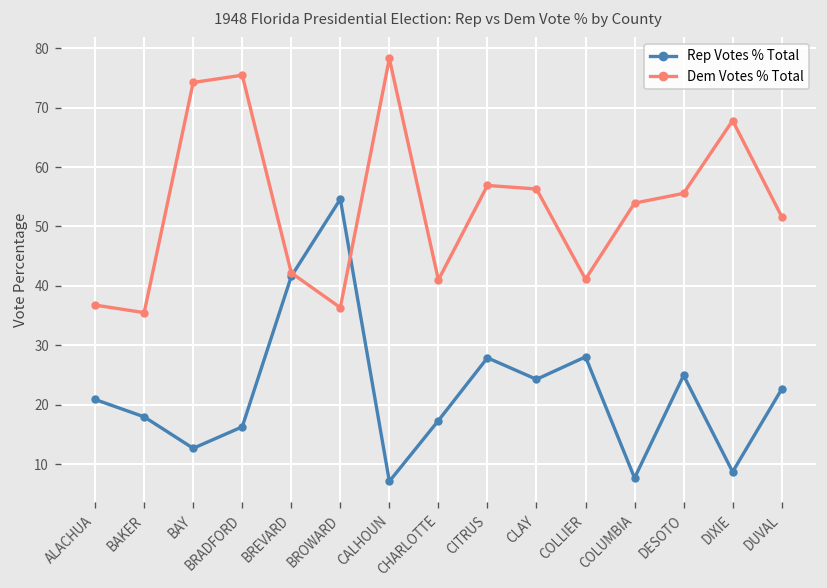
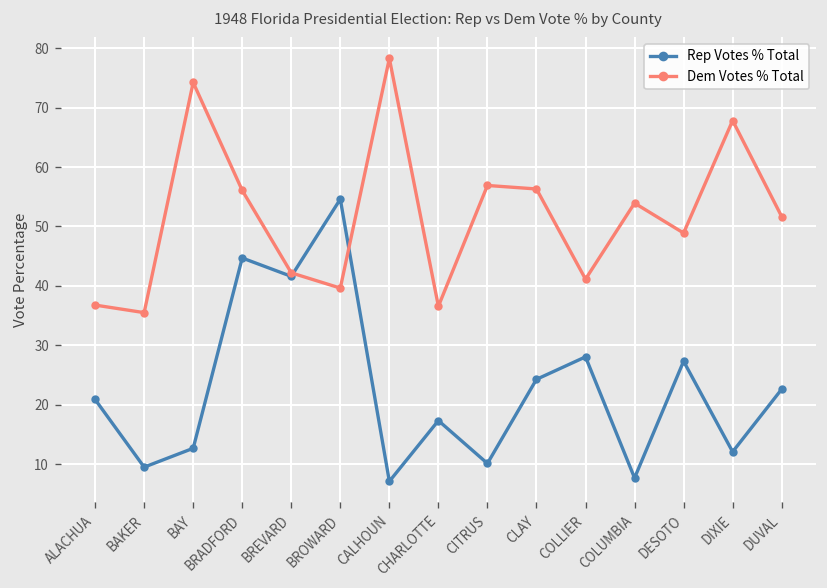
  {
    "Rep Votes % Total": {
      "ALACHUA": 21,
-     "BAKER": 18,
+     "BAKER": 10,
      "BAY": 13,
-     "BRADFORD": 16,
+     "BRADFORD": 45,
      "BREVARD": 42,
      "BROWARD": 55,
      "CALHOUN": 7,
      "CHARLOTTE": 17,
-     "CITRUS": 28,
+     "CITRUS": 10,
      "CLAY": 24,
      "COLLIER": 28,
      "COLUMBIA": 8,
-     "DESOTO": 25,
-     "DIXIE": 9,
+     "DESOTO": 27,
+     "DIXIE": 12,
      "DUVAL": 23
    },
    "Dem Votes % Total": {
      "ALACHUA": 37,
      "BAKER": 36,
      "BAY": 74,
-     "BRADFORD": 75,
+     "BRADFORD": 56,
      "BREVARD": 42,
-     "BROWARD": 36,
+     "BROWARD": 40,
      "CALHOUN": 78,
-     "CHARLOTTE": 41,
+     "CHARLOTTE": 37,
      "CITRUS": 57,
      "CLAY": 56,
      "COLLIER": 41,
      "COLUMBIA": 54,
-     "DESOTO": 56,
+     "DESOTO": 49,
      "DIXIE": 68,
      "DUVAL": 52
    }
  }
